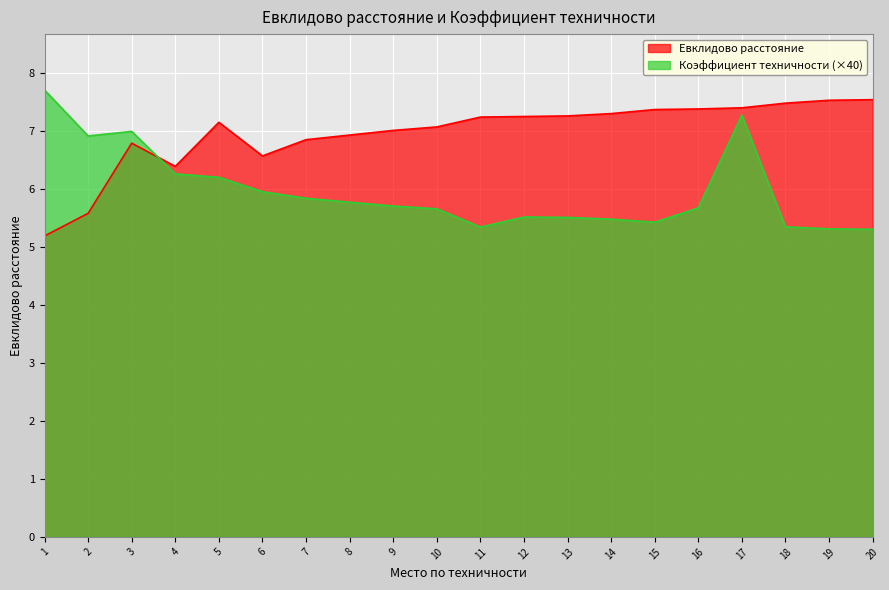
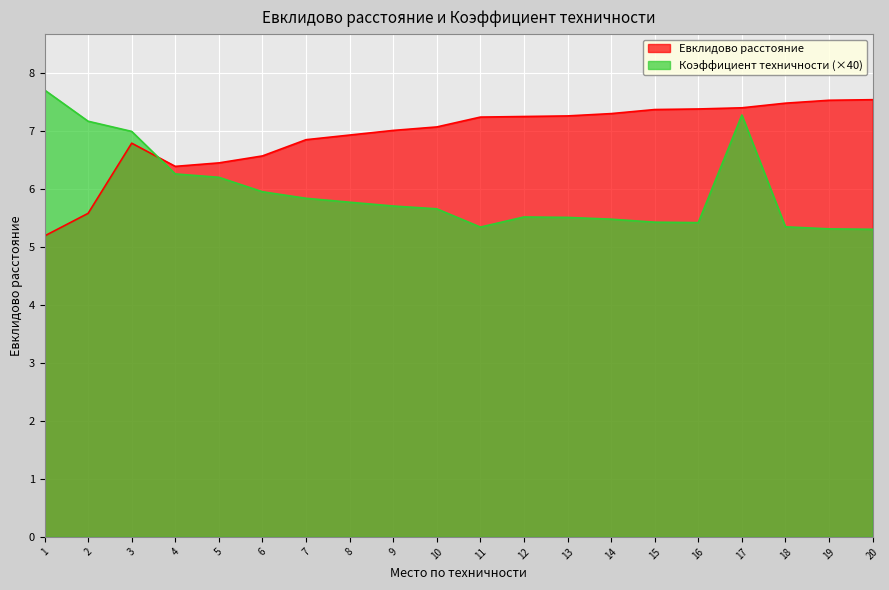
  {
    "Евклидово расстояние": {
      "1": 5.2,
      "2": 5.6,
      "3": 6.8,
      "4": 6.4,
-     "5": 7.2,
+     "5": 6.5,
      "6": 6.6,
      "7": 6.9,
      "8": 6.9,
      "9": 7.0,
      "10": 7.1,
      "11": 7.2,
      "12": 7.3,
      "13": 7.3,
      "14": 7.3,
      "15": 7.4,
      "16": 7.4,
      "17": 7.4,
      "18": 7.5,
      "19": 7.5,
      "20": 7.5
    },
    "Коэффициент техничности (×40)": {
      "1": 7.7,
-     "2": 6.9,
+     "2": 7.2,
      "3": 7.0,
      "4": 6.3,
      "5": 6.2,
      "6": 6.0,
      "7": 5.8,
      "8": 5.8,
      "9": 5.7,
      "10": 5.7,
      "11": 5.3,
      "12": 5.5,
      "13": 5.5,
      "14": 5.5,
      "15": 5.4,
-     "16": 5.7,
+     "16": 5.4,
      "17": 7.3,
      "18": 5.3,
      "19": 5.3,
      "20": 5.3
    }
  }
